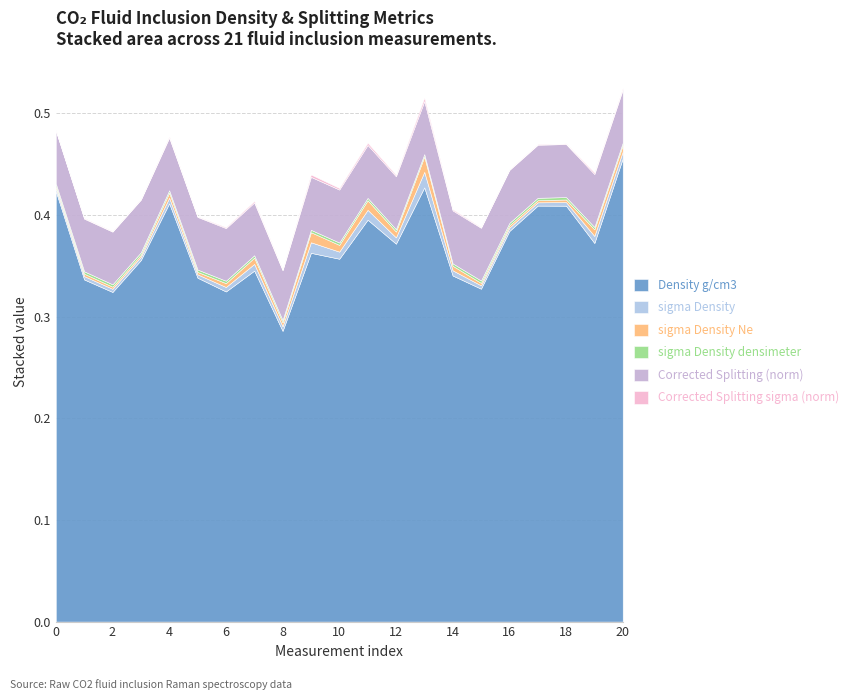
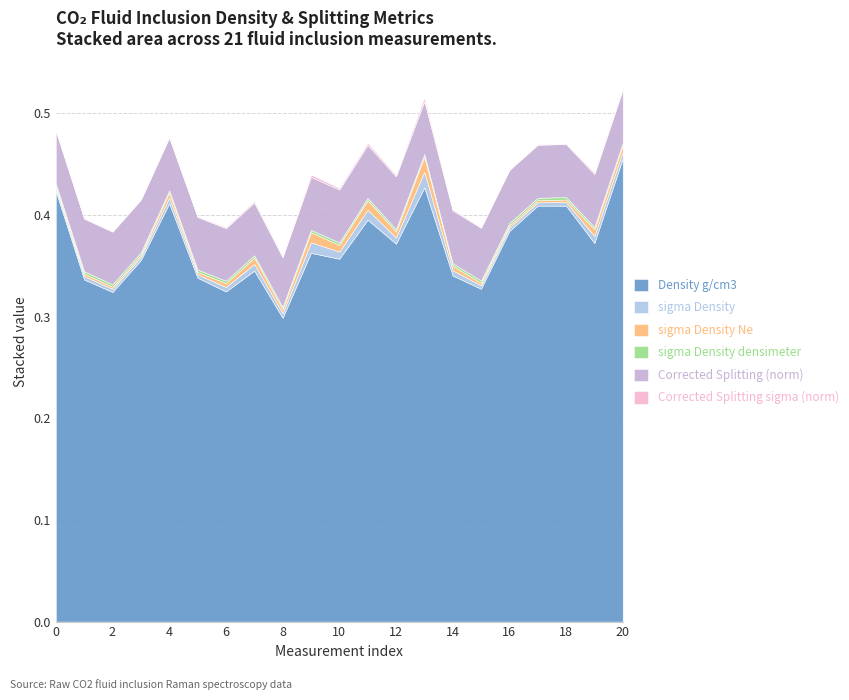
  {
    "Density g/cm3": {
      "0": 0.424,
      "2": 0.324,
      "4": 0.412,
      "6": 0.325,
-     "8": 0.286,
+     "8": 0.299,
      "10": 0.357,
      "12": 0.372,
      "14": 0.341,
      "16": 0.384,
      "18": 0.409,
      "20": 0.456
    }
  }
